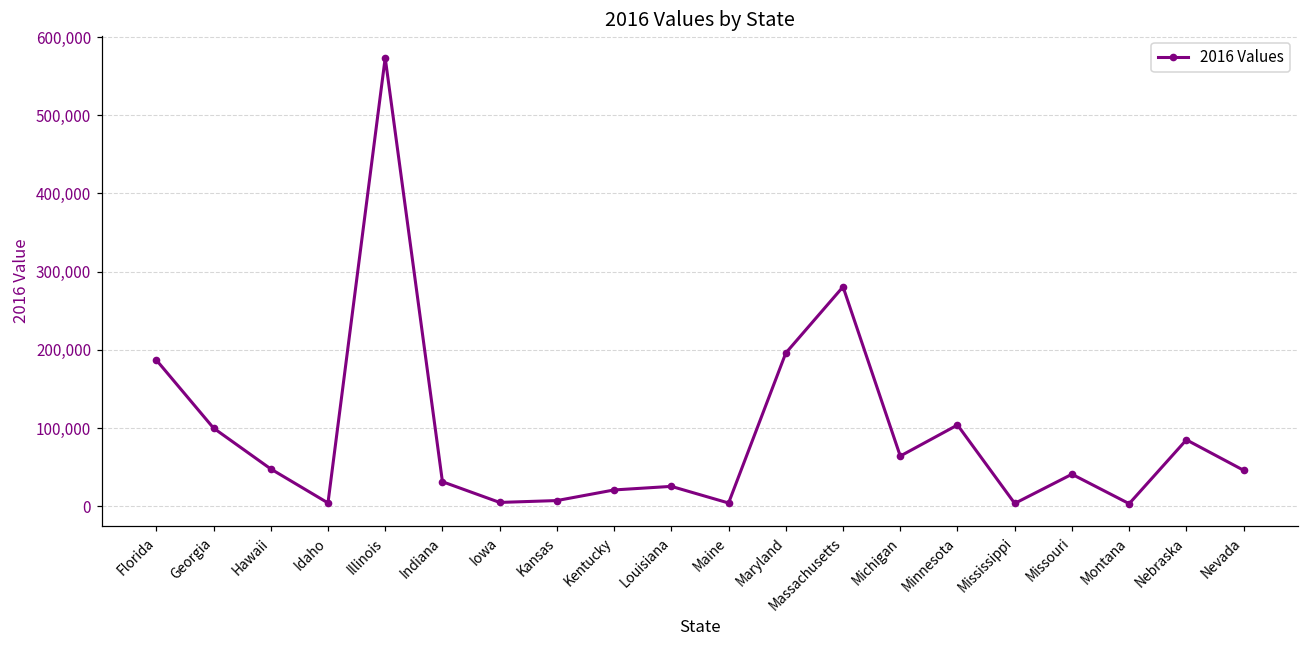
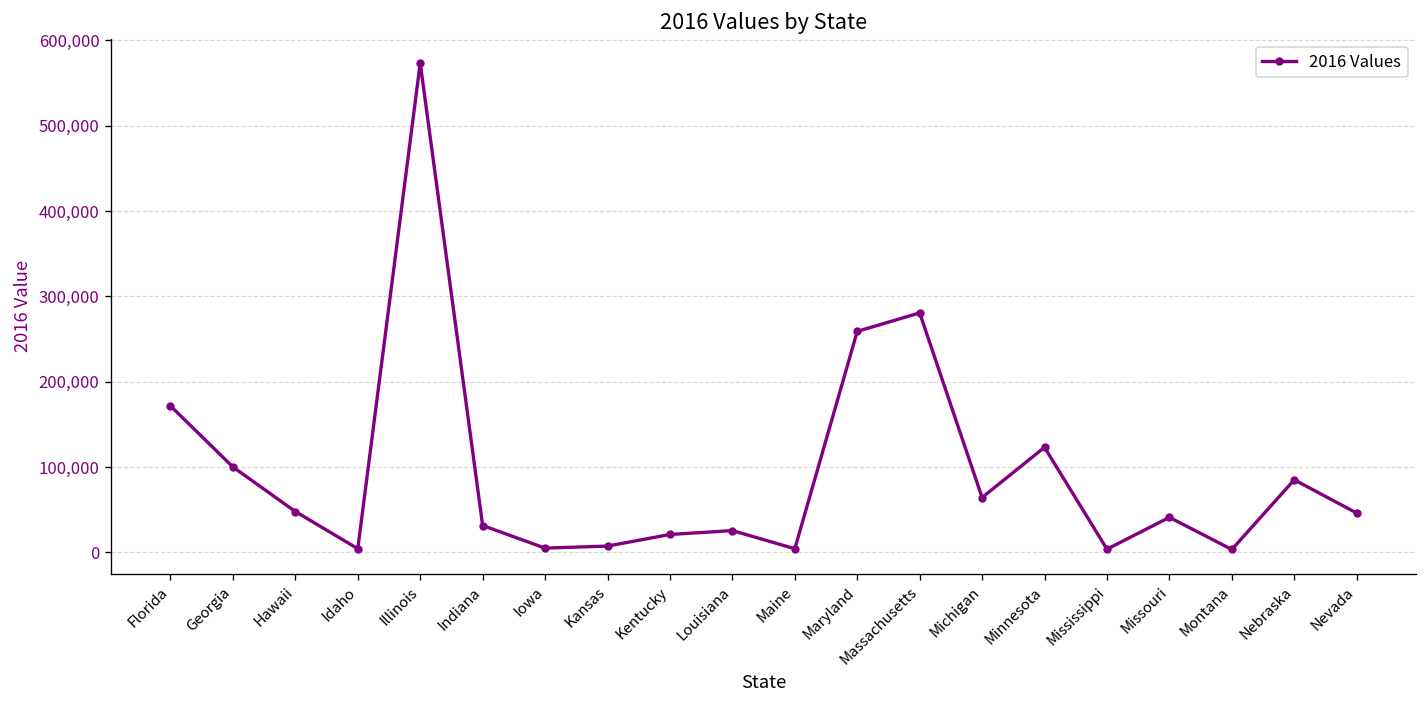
  {
-   "Florida": "190,000",
+   "Florida": "170,000",
    "Georgia": "100,000",
    "Hawaii": "50,000",
    "Idaho": "0",
    "Illinois": "570,000",
    "Indiana": "30,000",
    "Iowa": "0",
    "Kansas": "10,000",
    "Kentucky": "20,000",
    "Louisiana": "30,000",
    "Maine": "0",
-   "Maryland": "200,000",
+   "Maryland": "260,000",
    "Massachusetts": "280,000",
    "Michigan": "60,000",
-   "Minnesota": "100,000",
+   "Minnesota": "120,000",
    "Mississippi": "0",
    "Missouri": "40,000",
    "Montana": "0",
    "Nebraska": "90,000",
    "Nevada": "50,000"
  }
